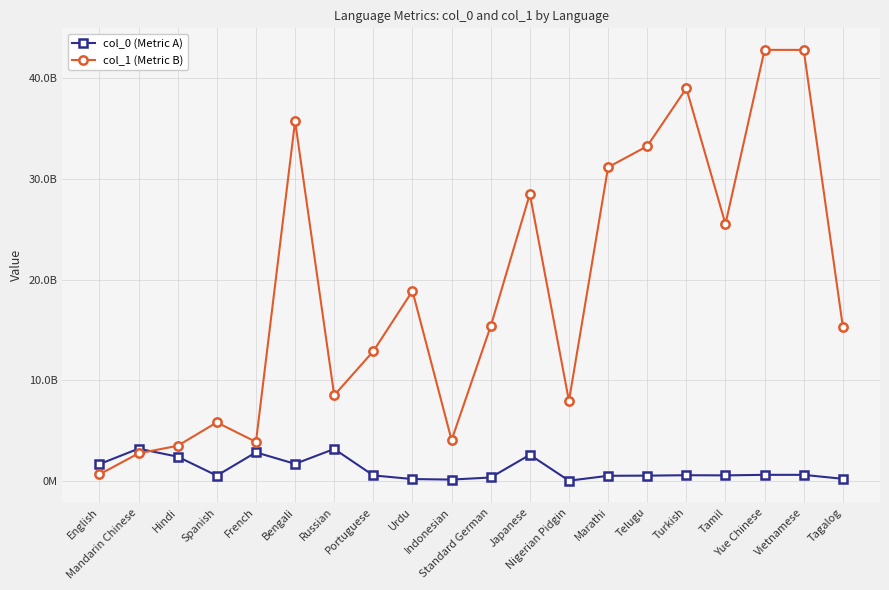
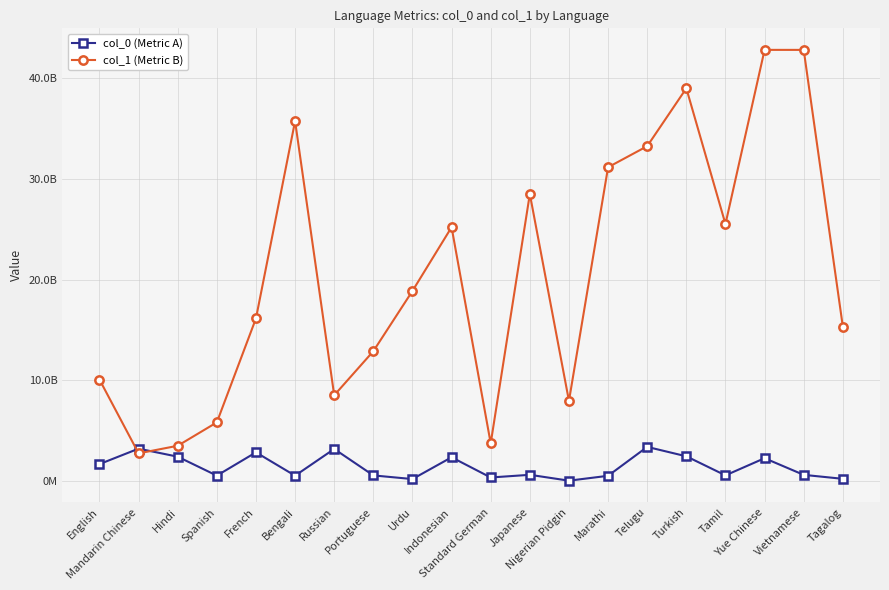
  {
    "col_0 (Metric A)": {
      "English": 1700000000,
      "Mandarin Chinese": 3200000000,
      "Hindi": 2400000000,
      "Spanish": 500000000,
      "French": 2800000000,
-     "Bengali": 1700000000,
+     "Bengali": 500000000,
      "Russian": 3200000000,
      "Portuguese": 500000000,
      "Urdu": 200000000,
-     "Indonesian": 100000000,
+     "Indonesian": 2300000000,
      "Standard German": 300000000,
-     "Japanese": 2600000000,
+     "Japanese": 600000000,
      "Nigerian Pidgin": 0,
      "Marathi": 500000000,
-     "Telugu": 500000000,
-     "Turkish": 600000000,
+     "Telugu": 3400000000,
+     "Turkish": 2400000000,
      "Tamil": 600000000,
-     "Yue Chinese": 600000000,
+     "Yue Chinese": 2300000000,
      "Vietnamese": 600000000,
      "Tagalog": 200000000
    },
    "col_1 (Metric B)": {
-     "English": 700000000,
+     "English": 10100000000,
      "Mandarin Chinese": 2700000000,
      "Hindi": 3500000000,
      "Spanish": 5800000000,
-     "French": 3900000000,
+     "French": 16100000000,
      "Bengali": 35700000000,
      "Russian": 8500000000,
      "Portuguese": 12900000000,
      "Urdu": 18900000000,
-     "Indonesian": 4100000000,
-     "Standard German": 15400000000,
+     "Indonesian": 25200000000,
+     "Standard German": 3700000000,
      "Japanese": 28500000000,
      "Nigerian Pidgin": 7900000000,
      "Marathi": 31200000000,
      "Telugu": 33200000000,
      "Turkish": 39000000000,
      "Tamil": 25500000000,
      "Yue Chinese": 42800000000,
      "Vietnamese": 42800000000,
      "Tagalog": 15300000000
    }
  }
